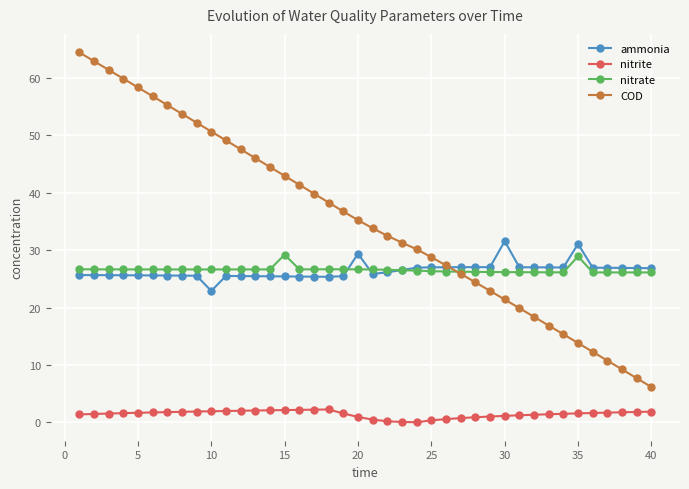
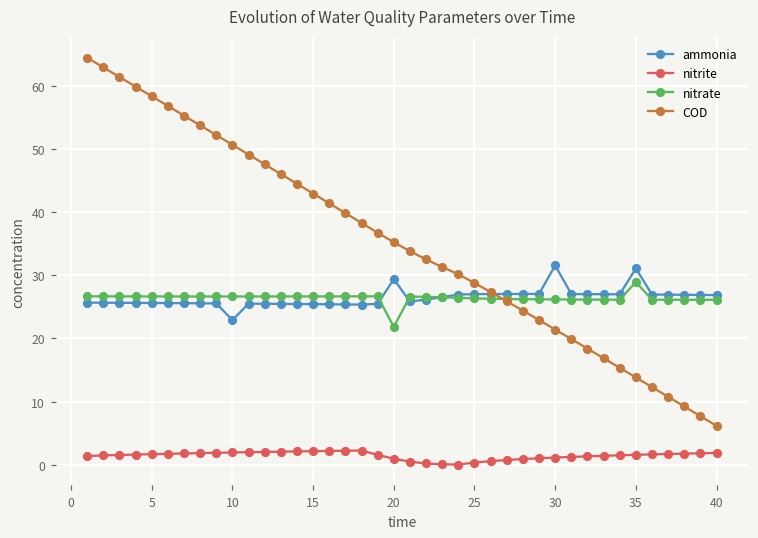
  {
    "ammonia": {
      "5": 26,
      "10": 23,
      "15": 25,
      "20": 29,
      "25": 27,
      "30": 32,
      "35": 31,
      "40": 27
    },
    "nitrate": {
      "5": 27,
      "10": 27,
-     "15": 29,
-     "20": 27,
+     "15": 27,
+     "20": 22,
      "25": 26,
      "30": 26,
      "35": 29,
      "40": 26
    }
  }
